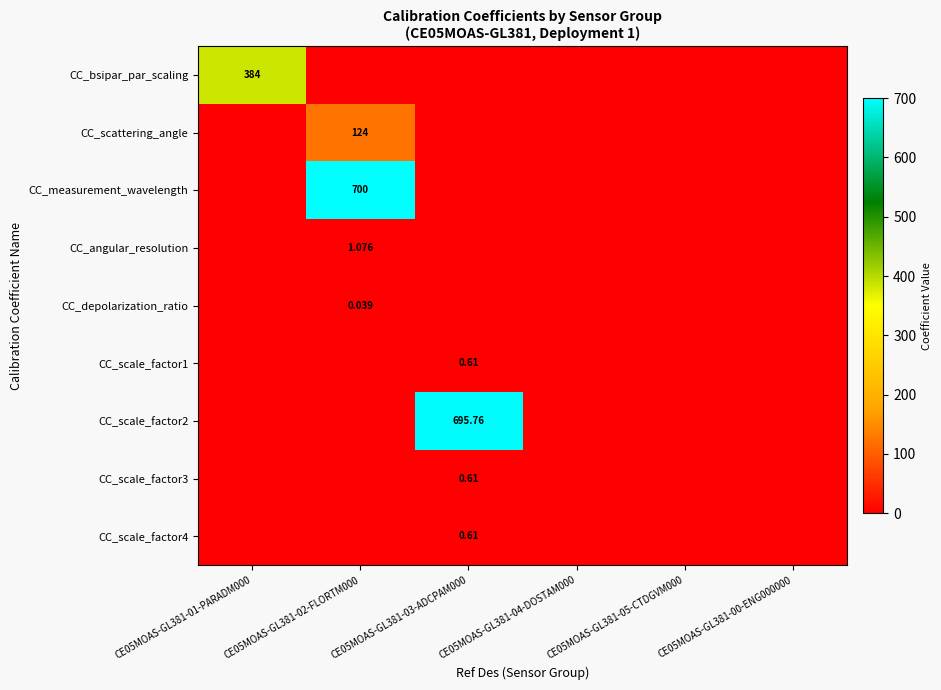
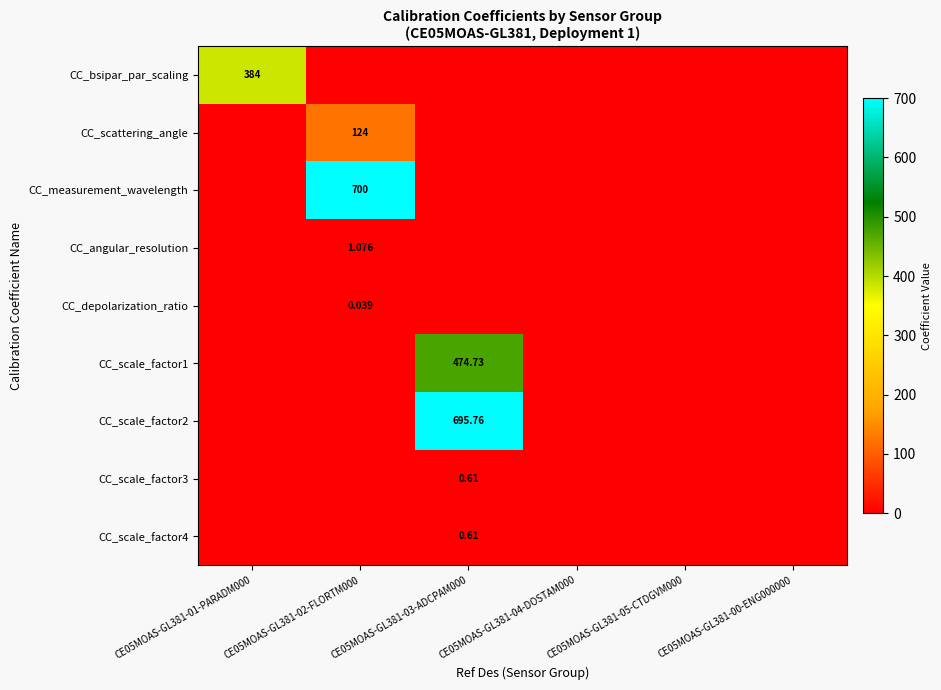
  {
    "CC_bsipar_par_scaling": {
      "CE05MOAS-GL381-01-PARADM000": 384
    },
    "CC_scattering_angle": {
      "CE05MOAS-GL381-02-FLORTM000": 124
    },
    "CC_measurement_wavelength": {
      "CE05MOAS-GL381-02-FLORTM000": 700
    },
    "CC_angular_resolution": {
      "CE05MOAS-GL381-02-FLORTM000": 1.076
    },
    "CC_depolarization_ratio": {
      "CE05MOAS-GL381-02-FLORTM000": 0.039
    },
    "CC_scale_factor1": {
-     "CE05MOAS-GL381-03-ADCPAM000": 0.61
+     "CE05MOAS-GL381-03-ADCPAM000": 474.73
    },
    "CC_scale_factor2": {
      "CE05MOAS-GL381-03-ADCPAM000": 695.76
    },
    "CC_scale_factor3": {
      "CE05MOAS-GL381-03-ADCPAM000": 0.61
    },
    "CC_scale_factor4": {
      "CE05MOAS-GL381-03-ADCPAM000": 0.61
    }
  }
